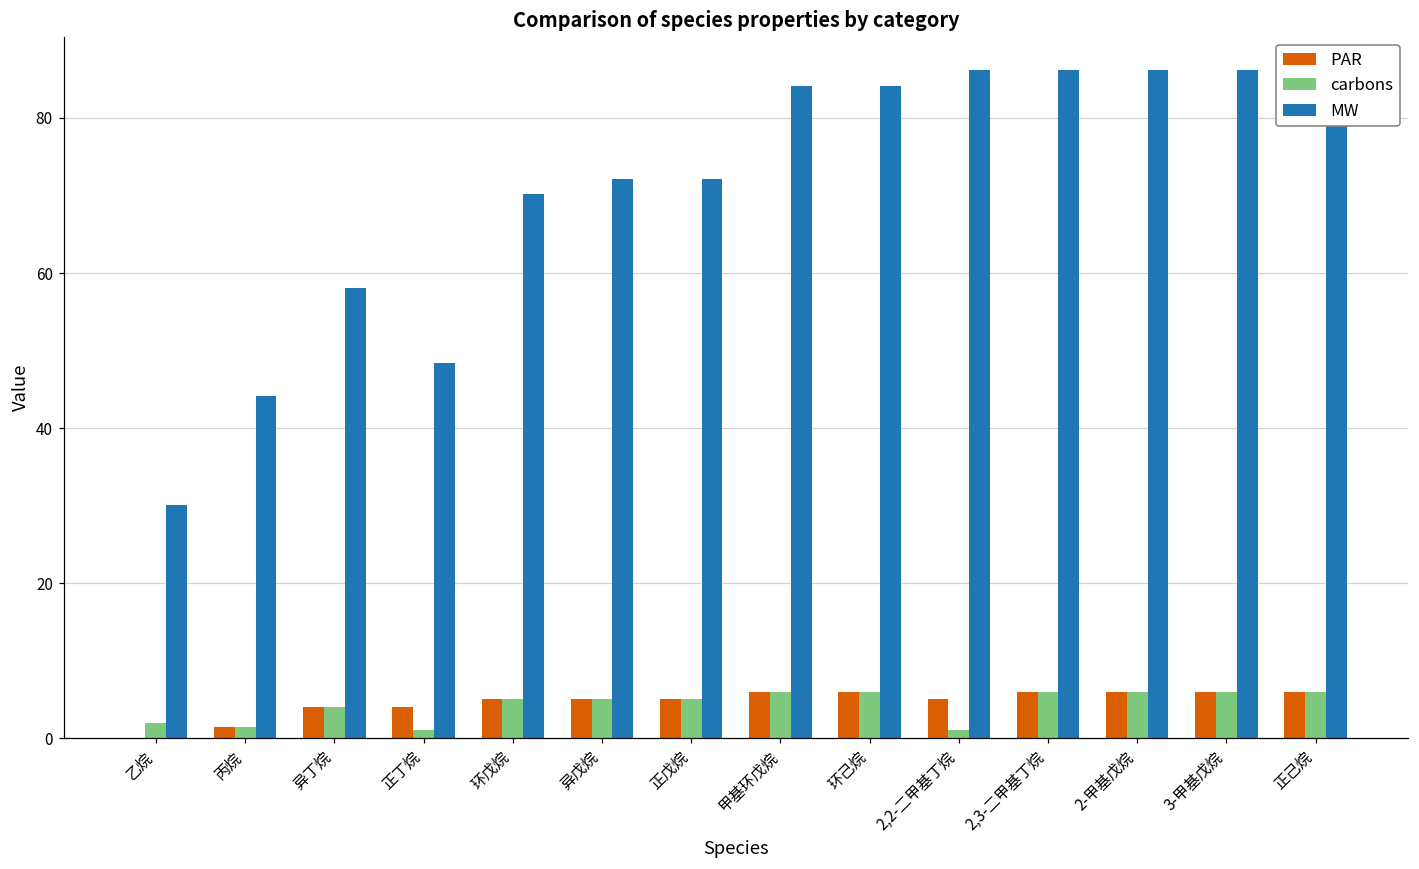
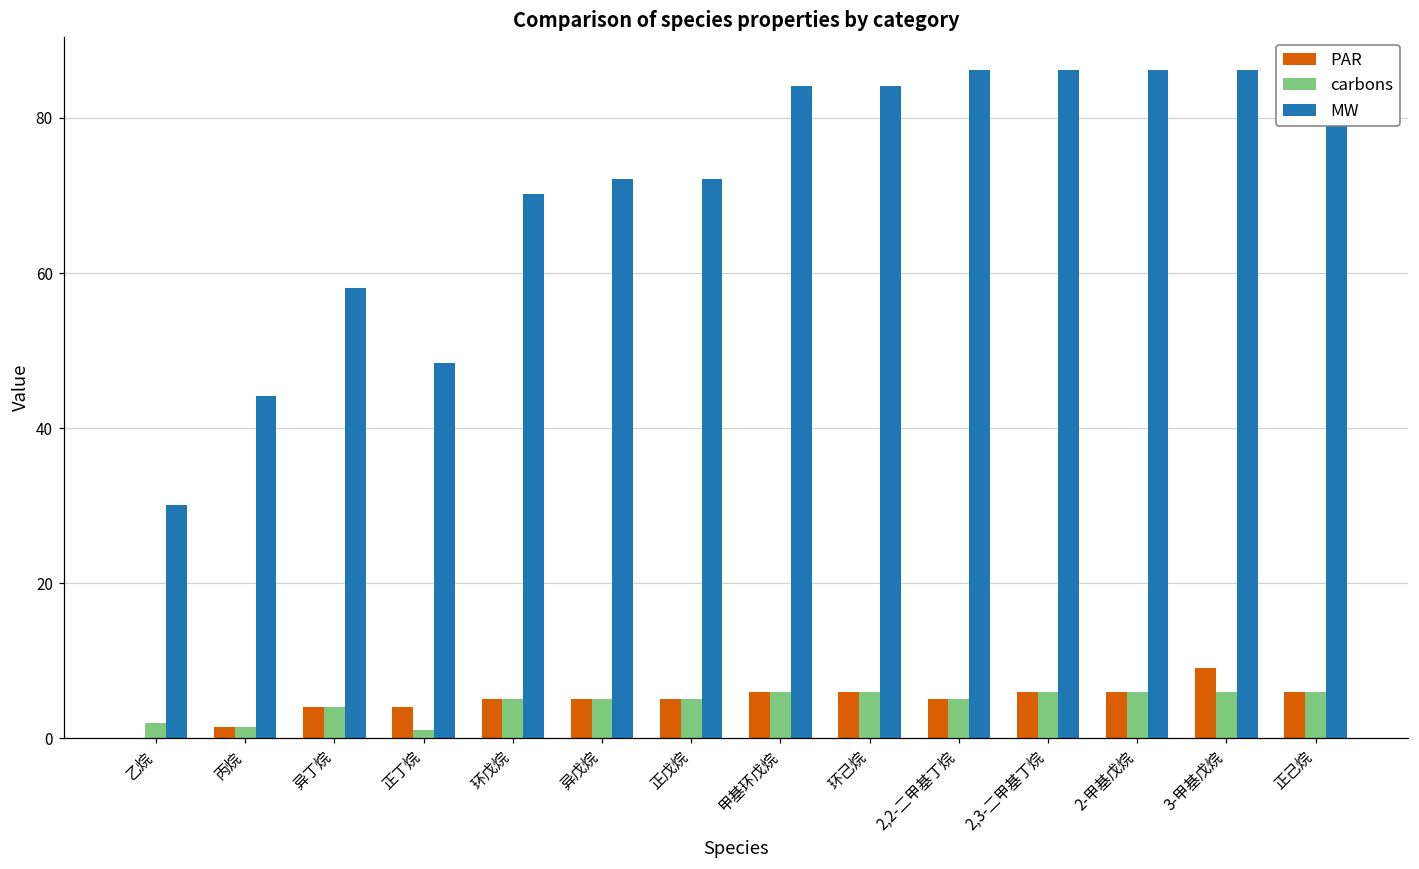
  {
    "PAR": {
      "乙烷": 0,
      "丙烷": 2,
      "异丁烷": 4,
      "正丁烷": 4,
      "环戊烷": 5,
      "异戊烷": 5,
      "正戊烷": 5,
      "甲基环戊烷": 6,
      "环己烷": 6,
      "2,2-二甲基丁烷": 5,
      "2,3-二甲基丁烷": 6,
      "2-甲基戊烷": 6,
-     "3-甲基戊烷": 6,
+     "3-甲基戊烷": 9,
      "正己烷": 6
    },
    "carbons": {
      "乙烷": 2,
      "丙烷": 2,
      "异丁烷": 4,
      "正丁烷": 1,
      "环戊烷": 5,
      "异戊烷": 5,
      "正戊烷": 5,
      "甲基环戊烷": 6,
      "环己烷": 6,
-     "2,2-二甲基丁烷": 1,
+     "2,2-二甲基丁烷": 5,
      "2,3-二甲基丁烷": 6,
      "2-甲基戊烷": 6,
      "3-甲基戊烷": 6,
      "正己烷": 6
    },
    "MW": {
      "乙烷": 30,
      "丙烷": 44,
      "异丁烷": 58,
      "正丁烷": 48,
      "环戊烷": 70,
      "异戊烷": 72,
      "正戊烷": 72,
      "甲基环戊烷": 84,
      "环己烷": 84,
      "2,2-二甲基丁烷": 86,
      "2,3-二甲基丁烷": 86,
      "2-甲基戊烷": 86,
      "3-甲基戊烷": 86
    }
  }
